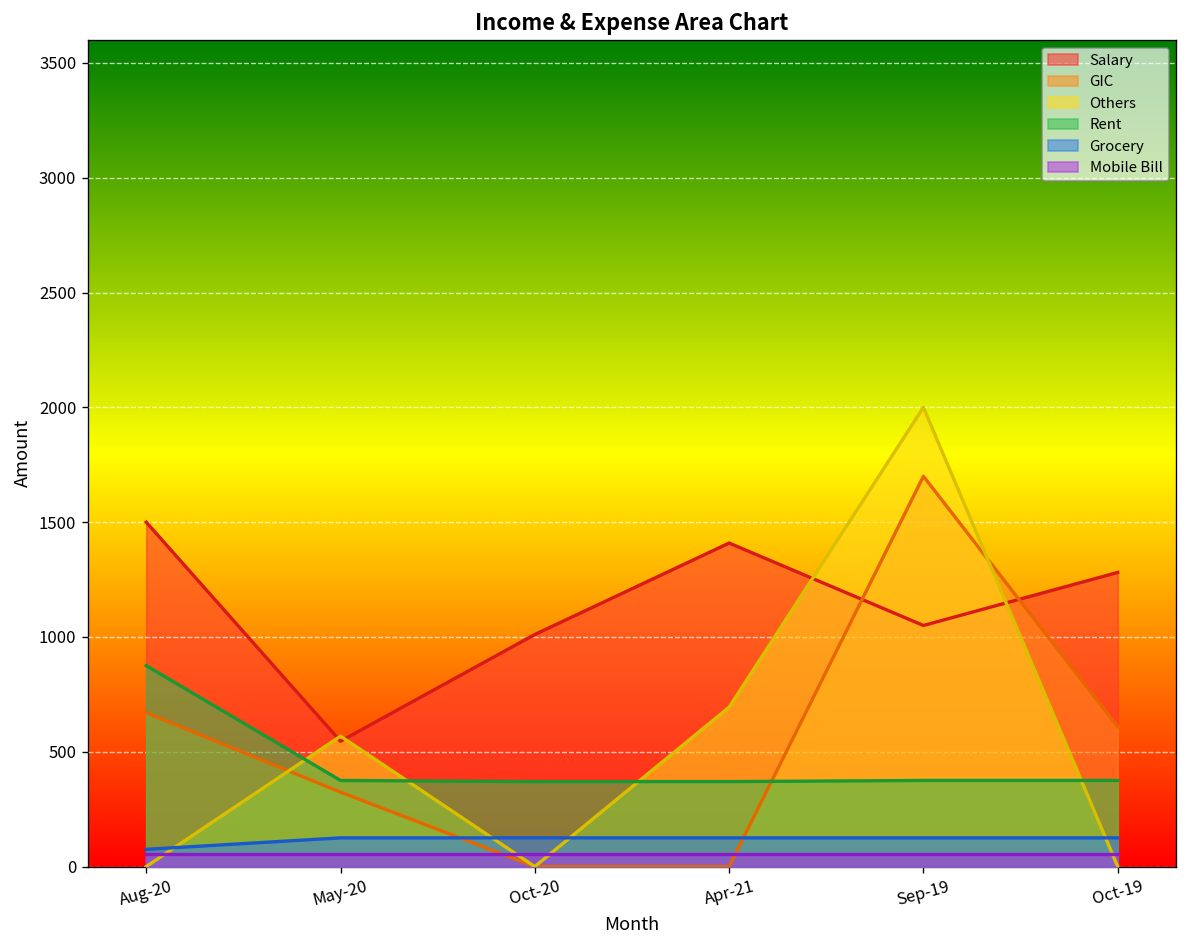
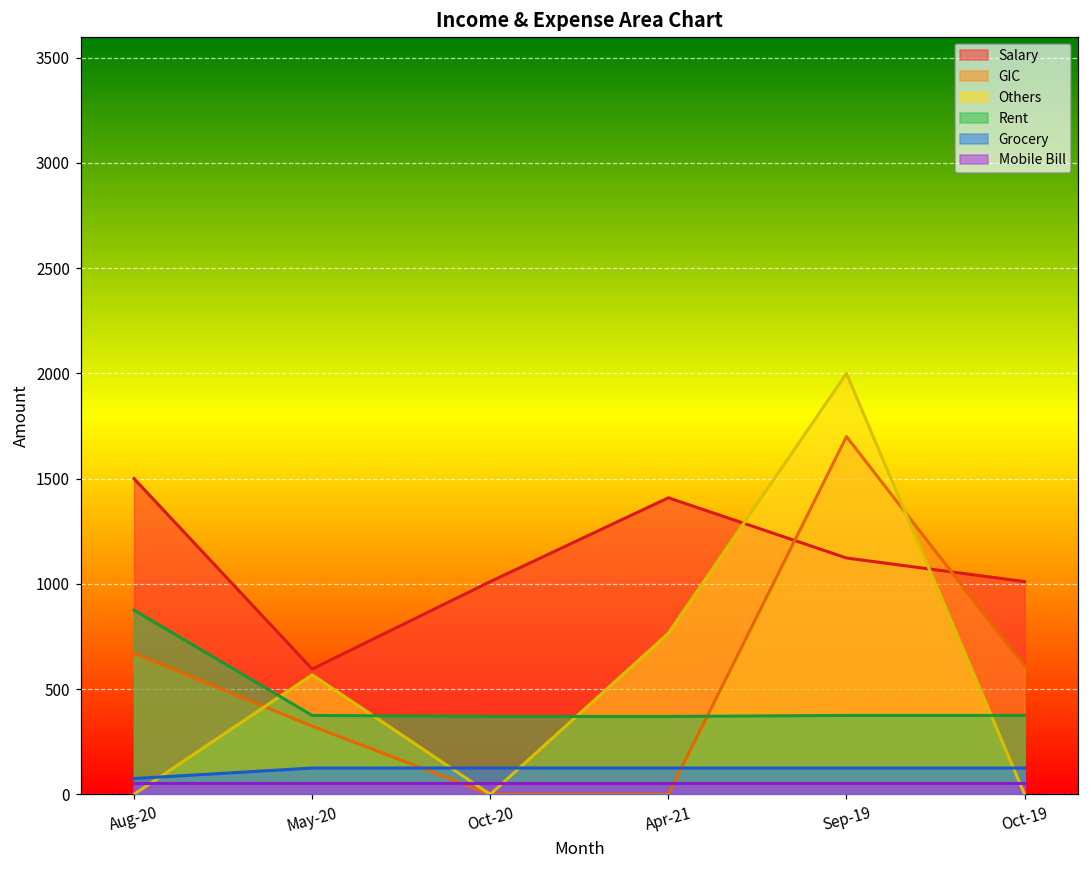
  {
    "Salary": {
      "Aug-20": 1500,
-     "May-20": 550,
+     "May-20": 600,
      "Oct-20": 1010,
      "Apr-21": 1410,
-     "Sep-19": 1050,
-     "Oct-19": 1280
+     "Sep-19": 1120,
+     "Oct-19": 1010
    },
    "GIC": {
      "Aug-20": 670,
      "May-20": 320,
      "Apr-21": 0,
      "Sep-19": 1700,
      "Oct-19": 610
    },
    "Others": {
      "Aug-20": 0,
      "May-20": 570,
-     "Apr-21": 690,
+     "Apr-21": 770,
      "Sep-19": 2000,
      "Oct-19": 0
    },
    "Rent": {
      "Aug-20": 880,
      "May-20": 380,
      "Oct-20": 370,
      "Apr-21": 370,
      "Sep-19": 380,
      "Oct-19": 380
    },
    "Grocery": {
      "Aug-20": 80,
      "May-20": 130,
      "Oct-20": 130,
      "Apr-21": 130,
      "Sep-19": 130,
      "Oct-19": 130
    },
    "Mobile Bill": {
      "Aug-20": 60,
      "May-20": 60,
      "Oct-20": 60,
      "Apr-21": 60,
      "Sep-19": 60,
      "Oct-19": 60
    }
  }
